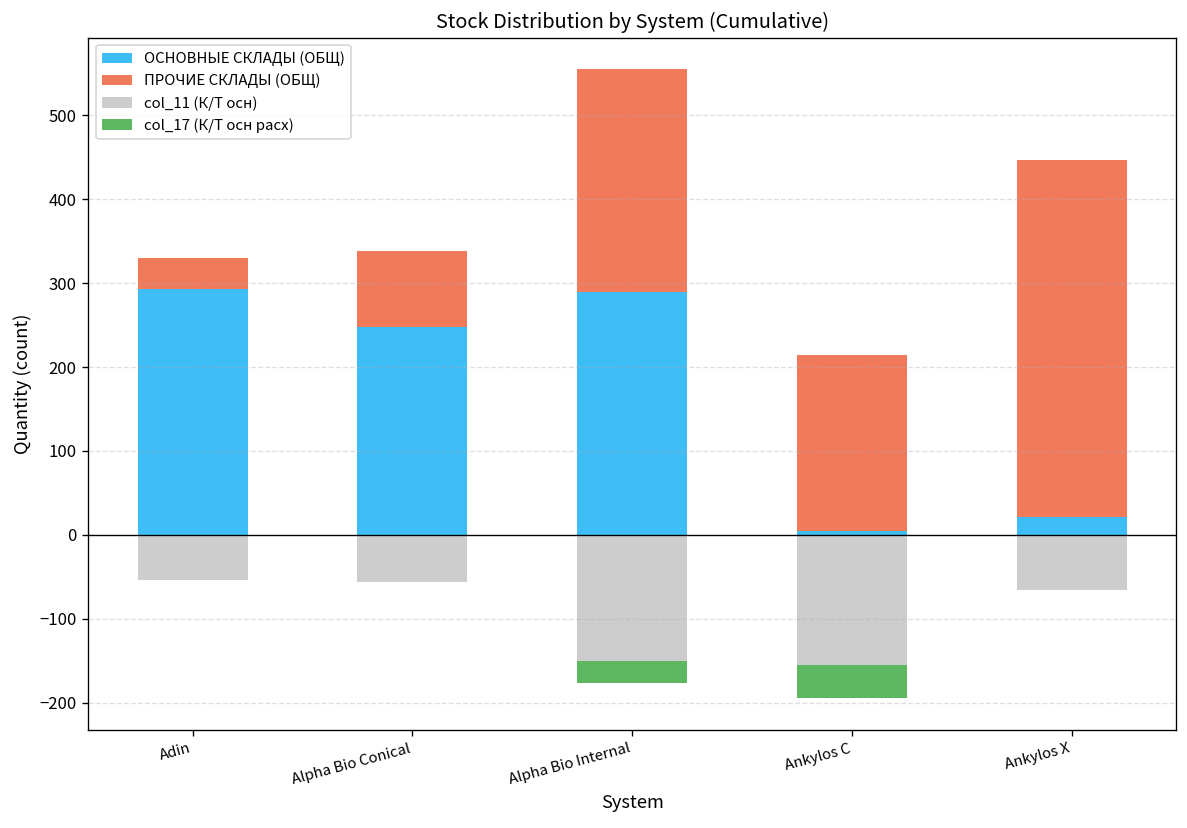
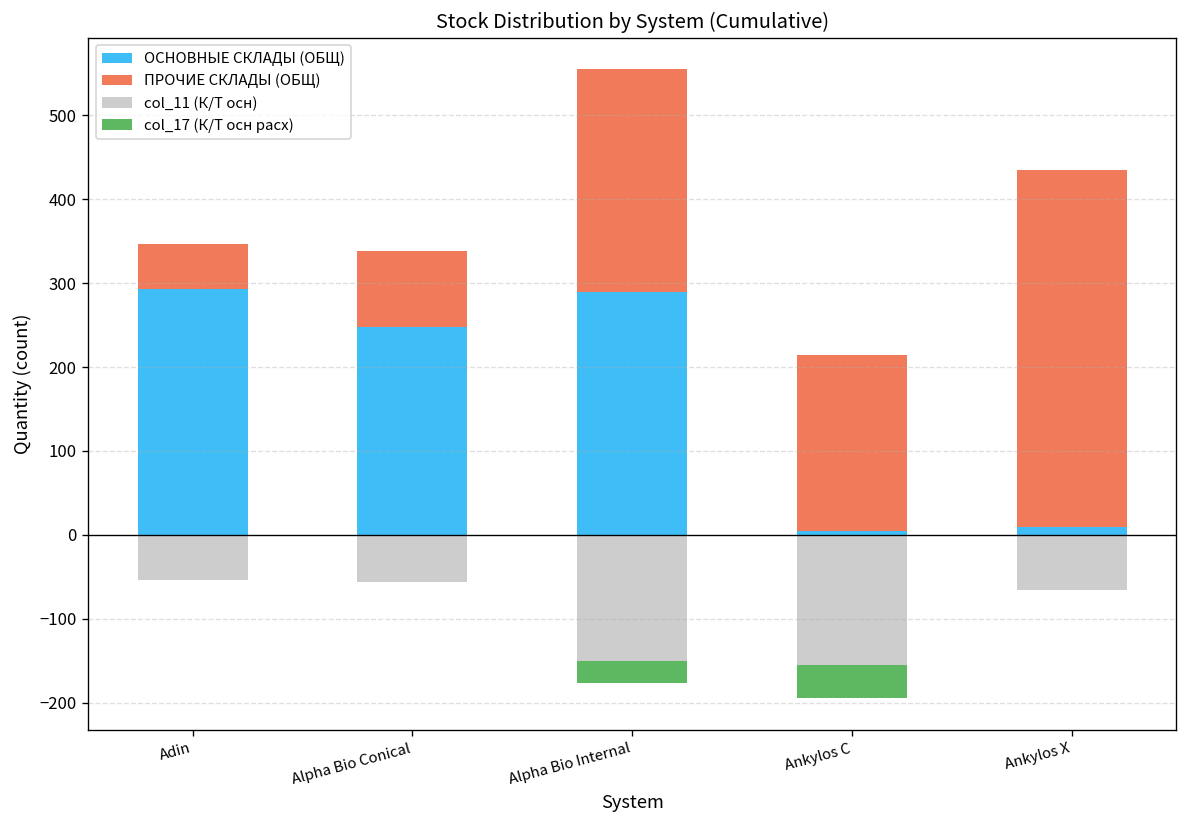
  {
    "ОСНОВНЫЕ СКЛАДЫ (ОБЩ)": {
      "Adin": 290,
      "Alpha Bio Conical": 250,
      "Alpha Bio Internal": 290,
      "Ankylos C": 10,
-     "Ankylos X": 20
+     "Ankylos X": 10
    },
    "ПРОЧИЕ СКЛАДЫ (ОБЩ)": {
-     "Adin": 40,
+     "Adin": 50,
      "Alpha Bio Conical": 90,
      "Alpha Bio Internal": 270,
      "Ankylos C": 210,
      "Ankylos X": 430
    },
    "col_11 (К/Т осн)": {
      "Adin": -50,
      "Alpha Bio Conical": -60,
      "Alpha Bio Internal": -150,
      "Ankylos C": -160,
      "Ankylos X": -70
    },
    "col_17 (К/Т осн расх)": {
      "Adin": 0,
      "Alpha Bio Conical": 0,
      "Alpha Bio Internal": -30,
      "Ankylos C": -40,
      "Ankylos X": 0
    }
  }
